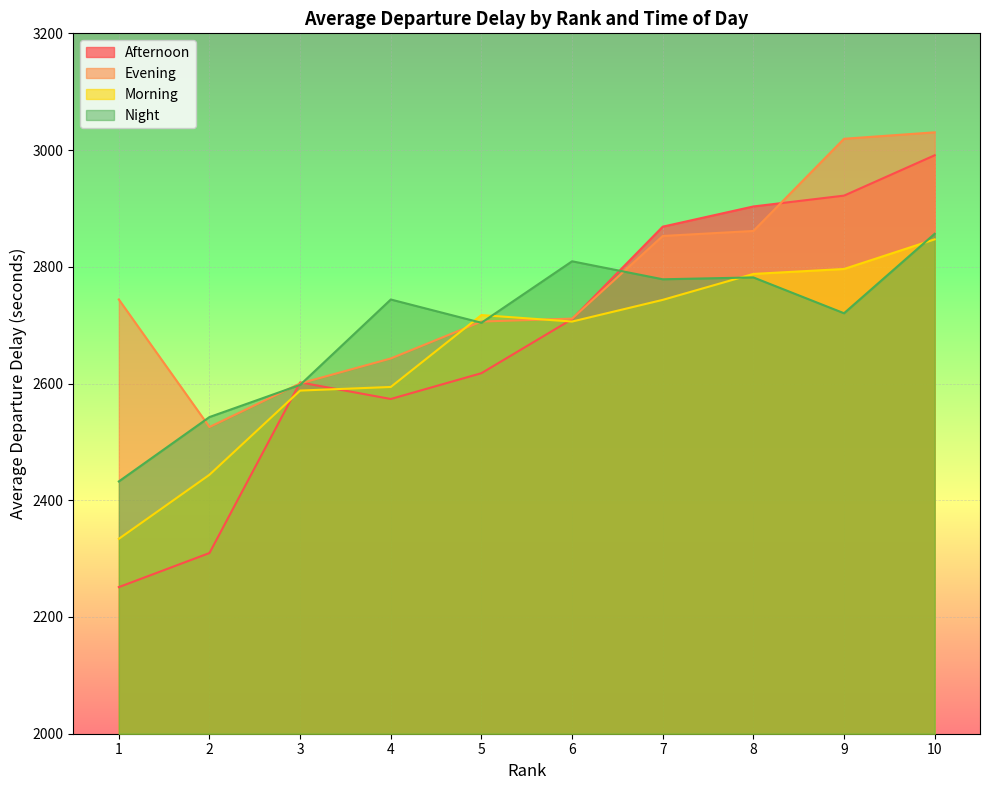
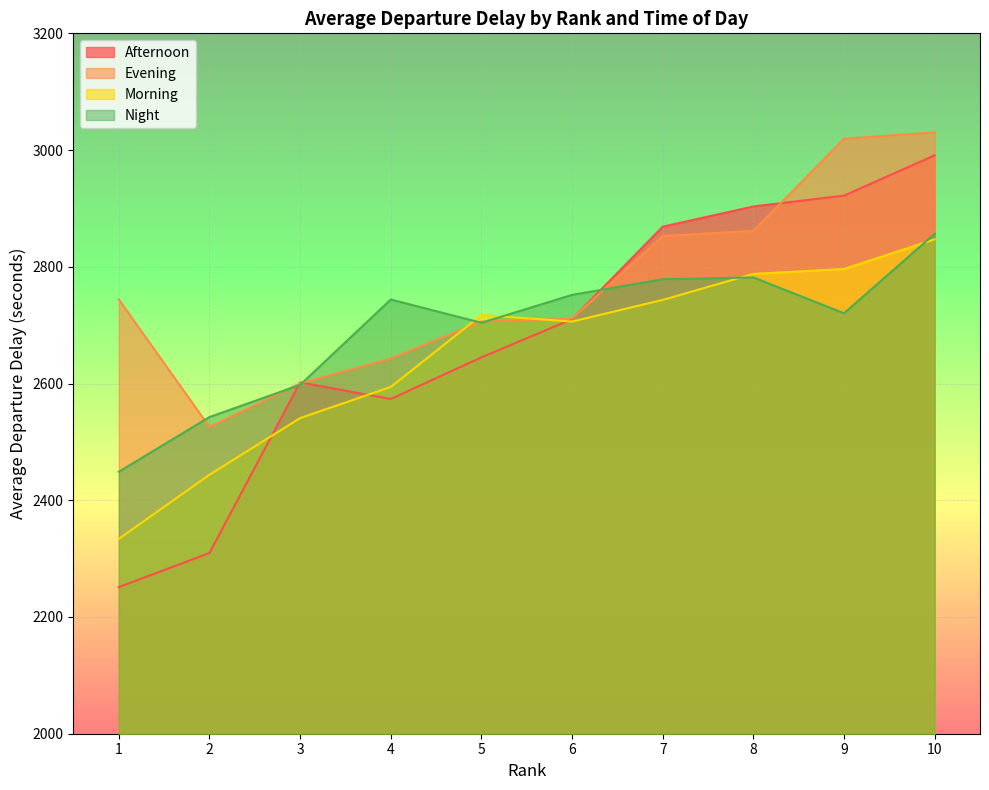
  {
    "Afternoon": {
      "1": 2250,
      "2": 2310,
      "4": 2570,
-     "5": 2620,
+     "5": 2640,
      "7": 2870,
      "8": 2900,
      "9": 2920,
      "10": 2990
    },
    "Evening": {
      "1": 2740,
      "2": 2530,
      "4": 2640,
      "7": 2850,
      "8": 2860,
      "9": 3020,
      "10": 3030
    },
    "Morning": {
      "1": 2330,
      "2": 2440,
-     "3": 2590,
+     "3": 2540,
      "4": 2590,
      "5": 2720,
      "7": 2740,
      "8": 2790,
      "9": 2800,
      "10": 2850
    },
    "Night": {
-     "1": 2430,
+     "1": 2450,
      "2": 2540,
      "4": 2740,
-     "6": 2810,
+     "6": 2750,
      "7": 2780,
      "8": 2780,
      "9": 2720,
      "10": 2860
    }
  }
